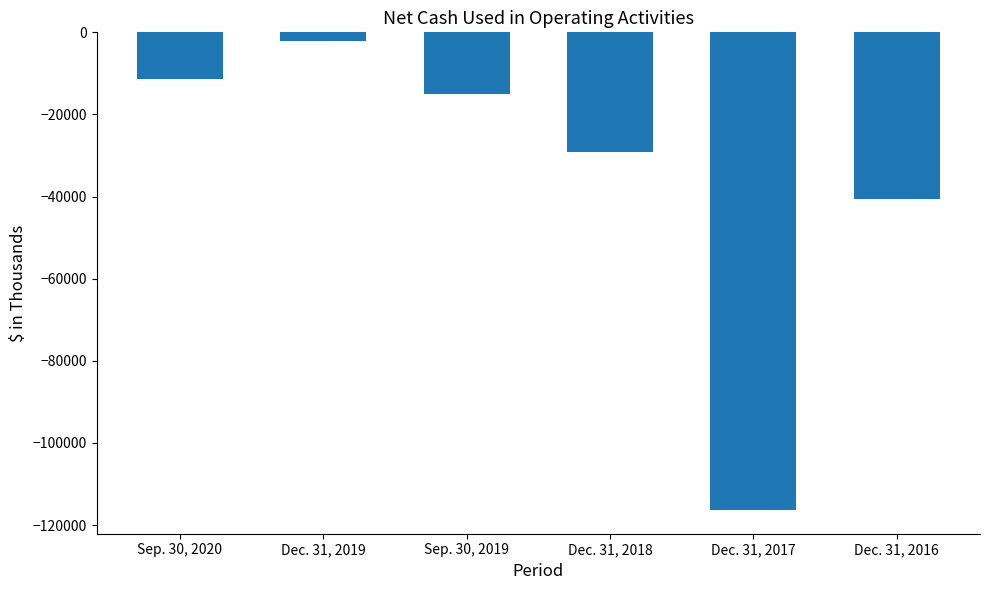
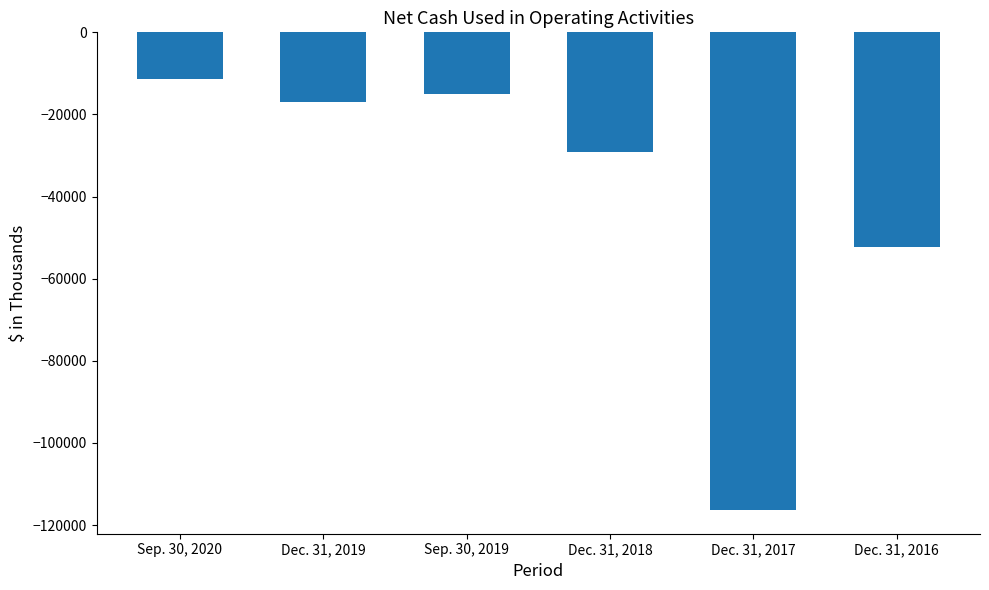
  {
    "Sep. 30, 2020": -11000,
-   "Dec. 31, 2019": -2000,
+   "Dec. 31, 2019": -17000,
    "Sep. 30, 2019": -15000,
    "Dec. 31, 2018": -29000,
    "Dec. 31, 2017": -116000,
-   "Dec. 31, 2016": -41000
+   "Dec. 31, 2016": -52000
  }
